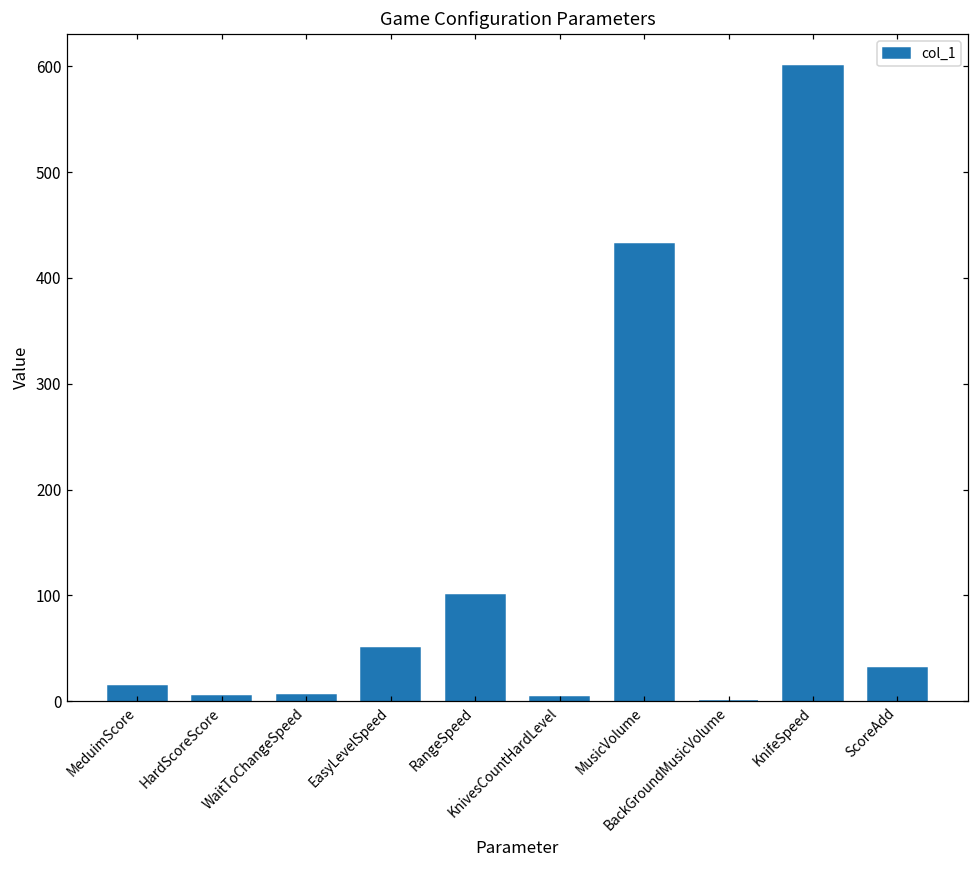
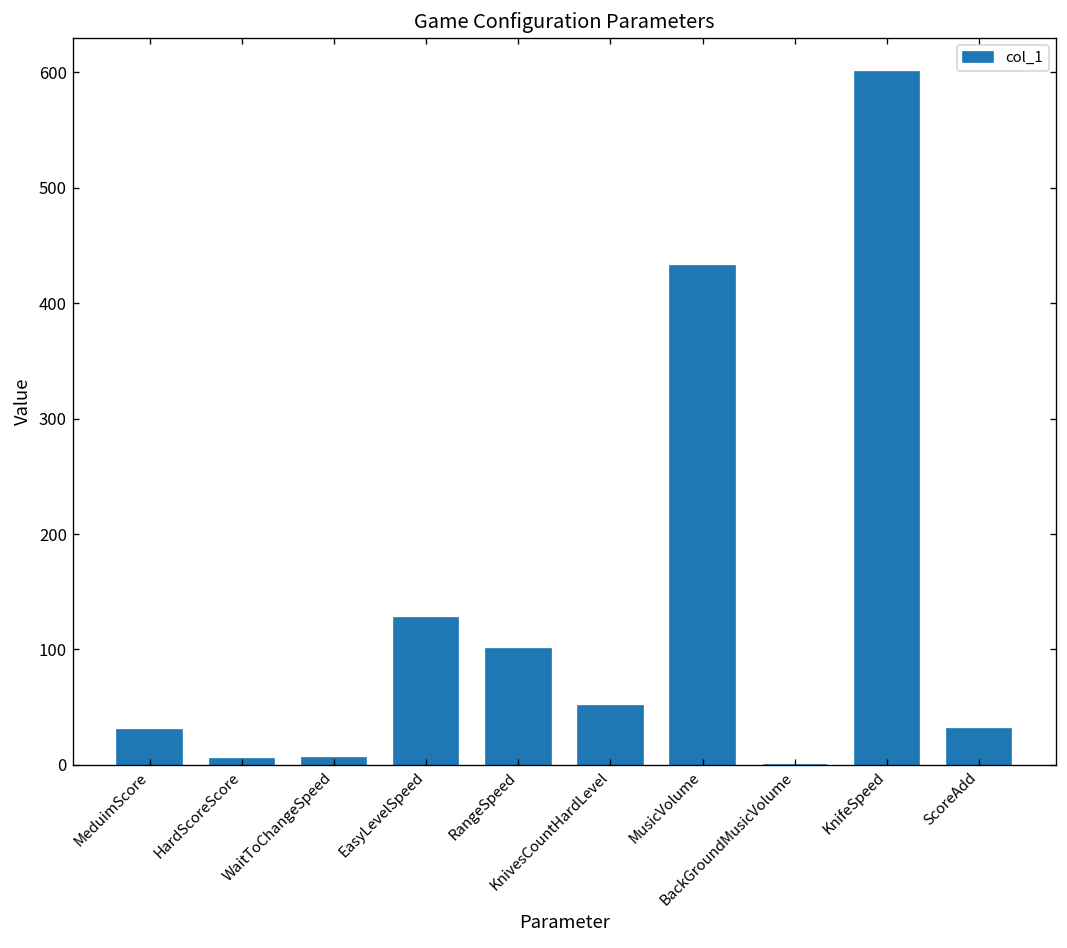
  {
-   "MeduimScore": 10,
+   "MeduimScore": 30,
    "HardScoreScore": 10,
    "WaitToChangeSpeed": 10,
-   "EasyLevelSpeed": 50,
+   "EasyLevelSpeed": 130,
    "RangeSpeed": 100,
-   "KnivesCountHardLevel": 0,
+   "KnivesCountHardLevel": 50,
    "MusicVolume": 430,
    "KnifeSpeed": 600,
    "ScoreAdd": 30
  }
